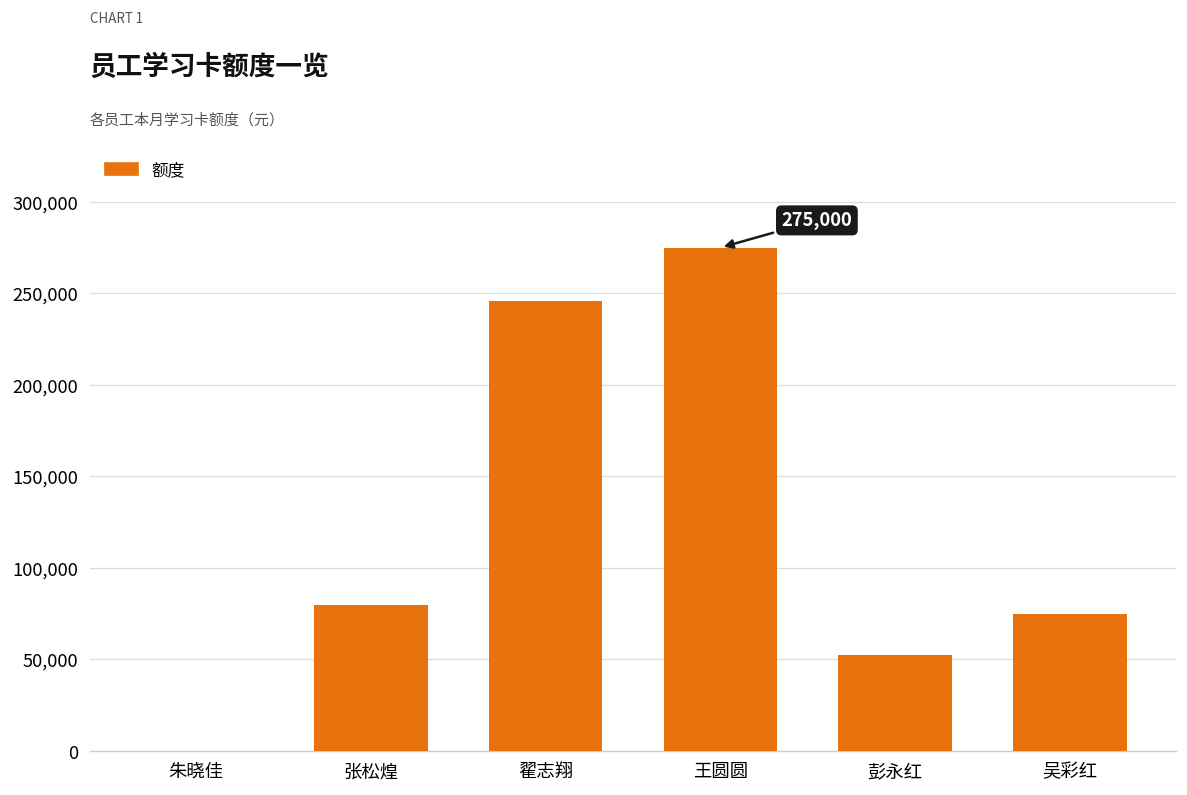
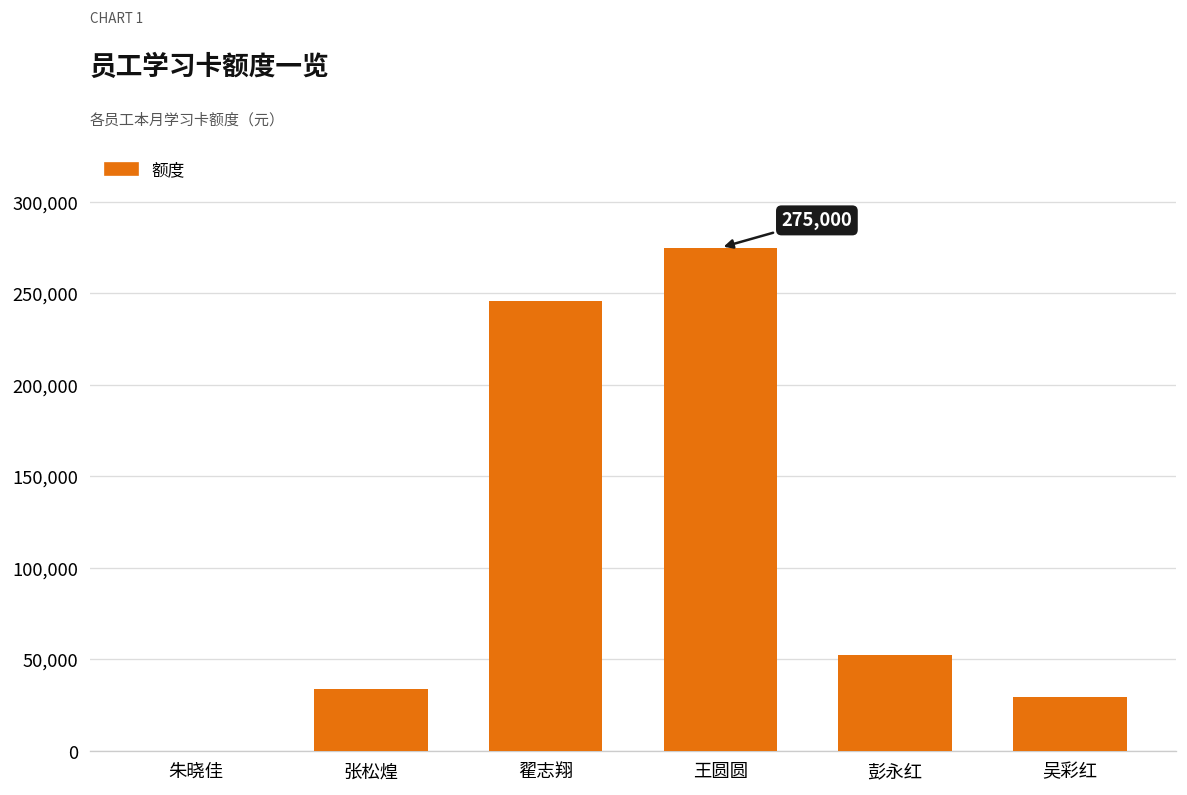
  {
    "朱晓佳": "0",
-   "张松煌": "80,000",
+   "张松煌": "34,000",
    "翟志翔": "246,000",
    "王圆圆": "275,000",
    "彭永红": "53,000",
-   "吴彩红": "75,000"
+   "吴彩红": "29,000"
  }
